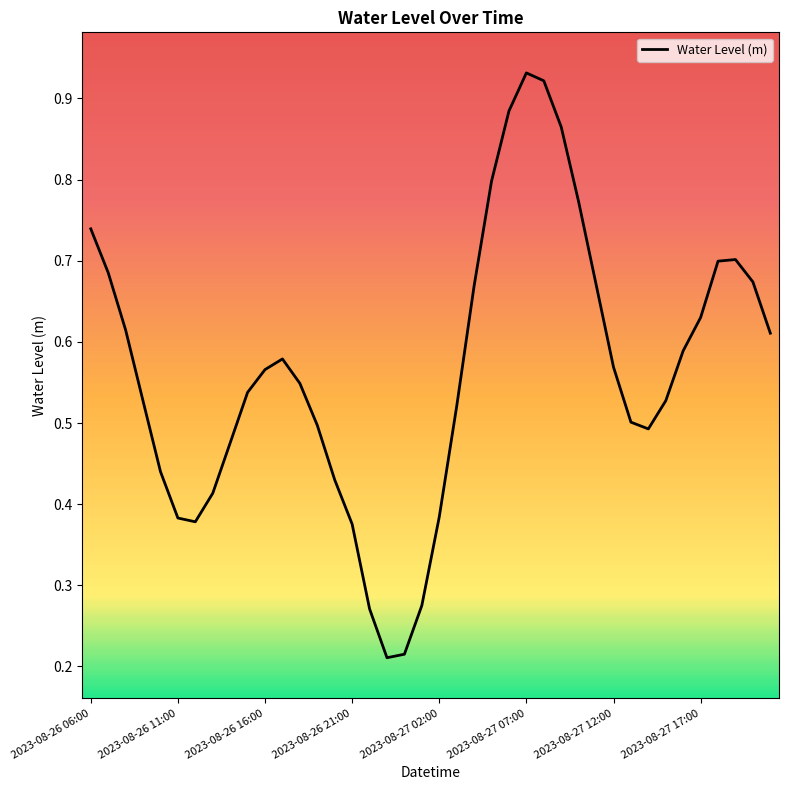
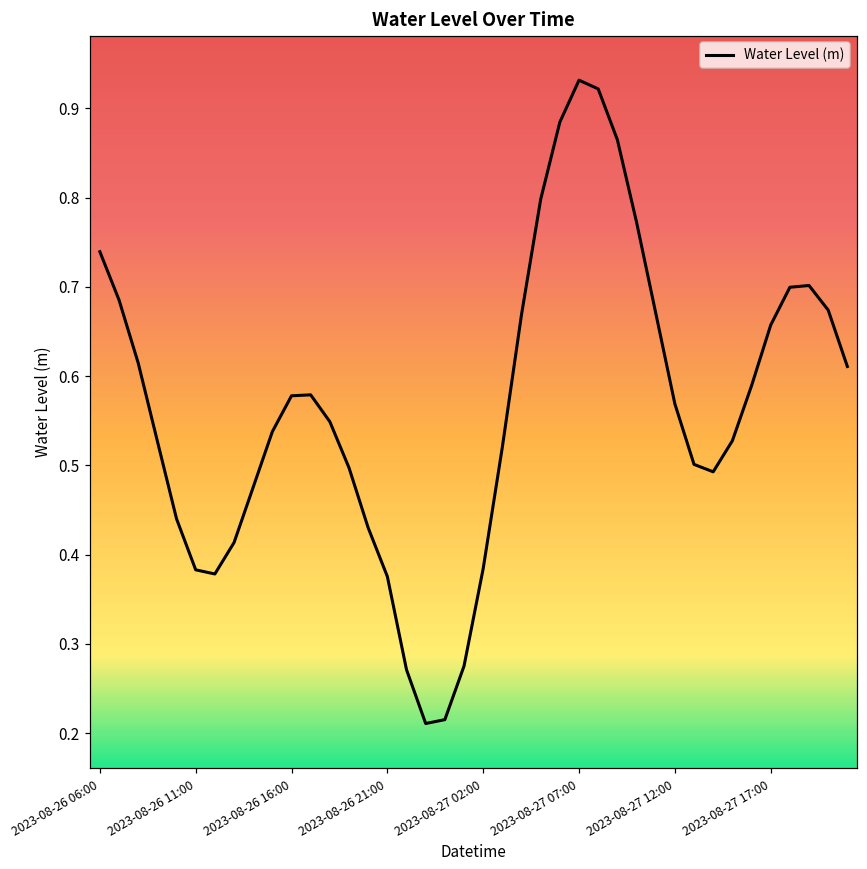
  {
    "2023-08-26 06:00": 0.74,
    "2023-08-26 11:00": 0.38,
-   "2023-08-26 16:00": 0.57,
+   "2023-08-26 16:00": 0.58,
    "2023-08-26 21:00": 0.38,
    "2023-08-27 02:00": 0.38,
    "2023-08-27 07:00": 0.93,
    "2023-08-27 12:00": 0.57,
-   "2023-08-27 17:00": 0.63
+   "2023-08-27 17:00": 0.66
  }
